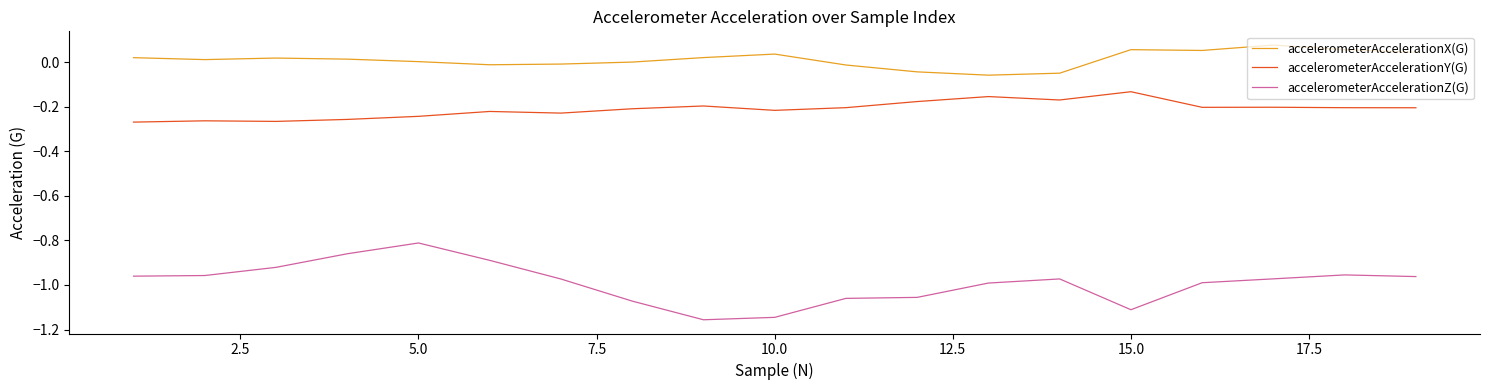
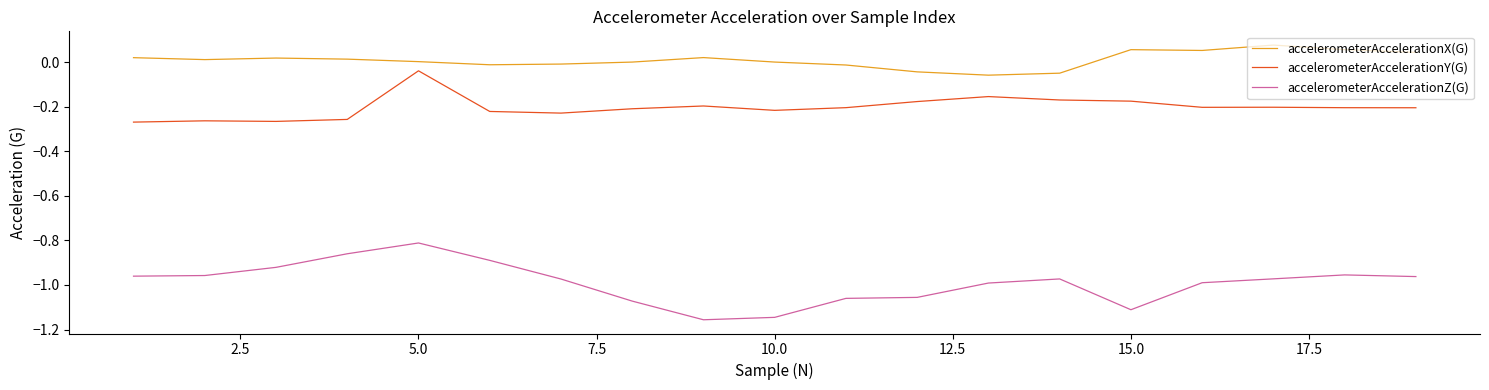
  {
    "accelerometerAccelerationX(G)": {
      "5.0": 0.00,
-     "10.0": 0.04,
+     "10.0": 0.00,
      "15.0": 0.06
    },
    "accelerometerAccelerationY(G)": {
-     "5.0": -0.24,
+     "5.0": -0.04,
      "10.0": -0.22,
-     "15.0": -0.13
+     "15.0": -0.17
    },
    "accelerometerAccelerationZ(G)": {
      "5.0": -0.81,
      "10.0": -1.15,
      "15.0": -1.11
    }
  }
